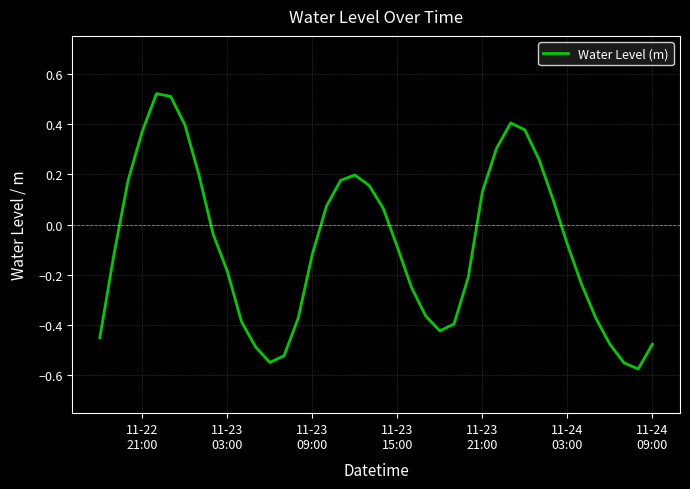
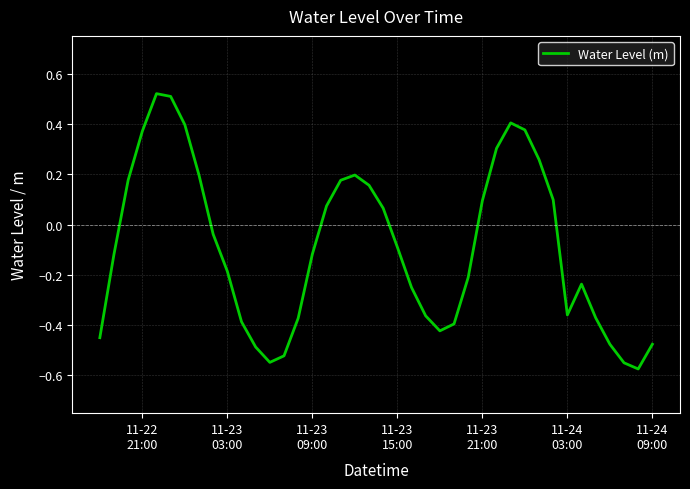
  {
    "11-22 21:00": 0.37,
    "11-23 03:00": -0.19,
    "11-23 09:00": -0.12,
    "11-23 15:00": -0.09,
-   "11-23 21:00": 0.13,
-   "11-24 03:00": -0.08,
+   "11-23 21:00": 0.09,
+   "11-24 03:00": -0.36,
    "11-24 09:00": -0.48
  }
